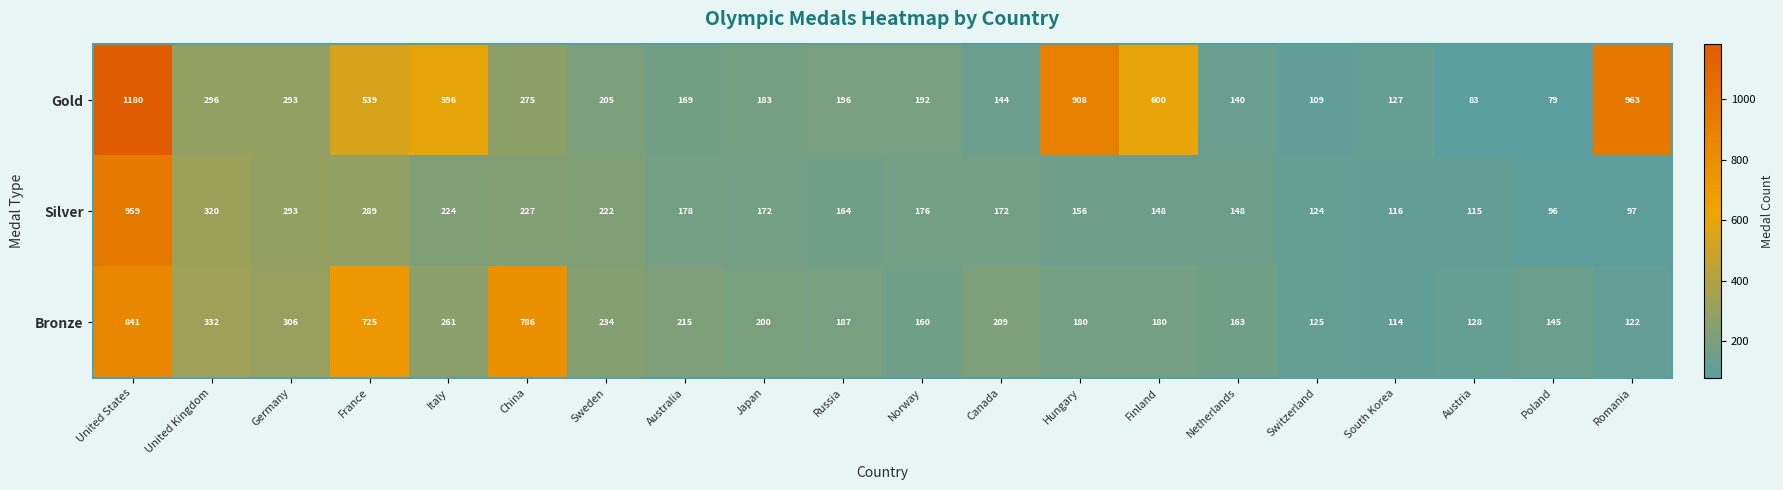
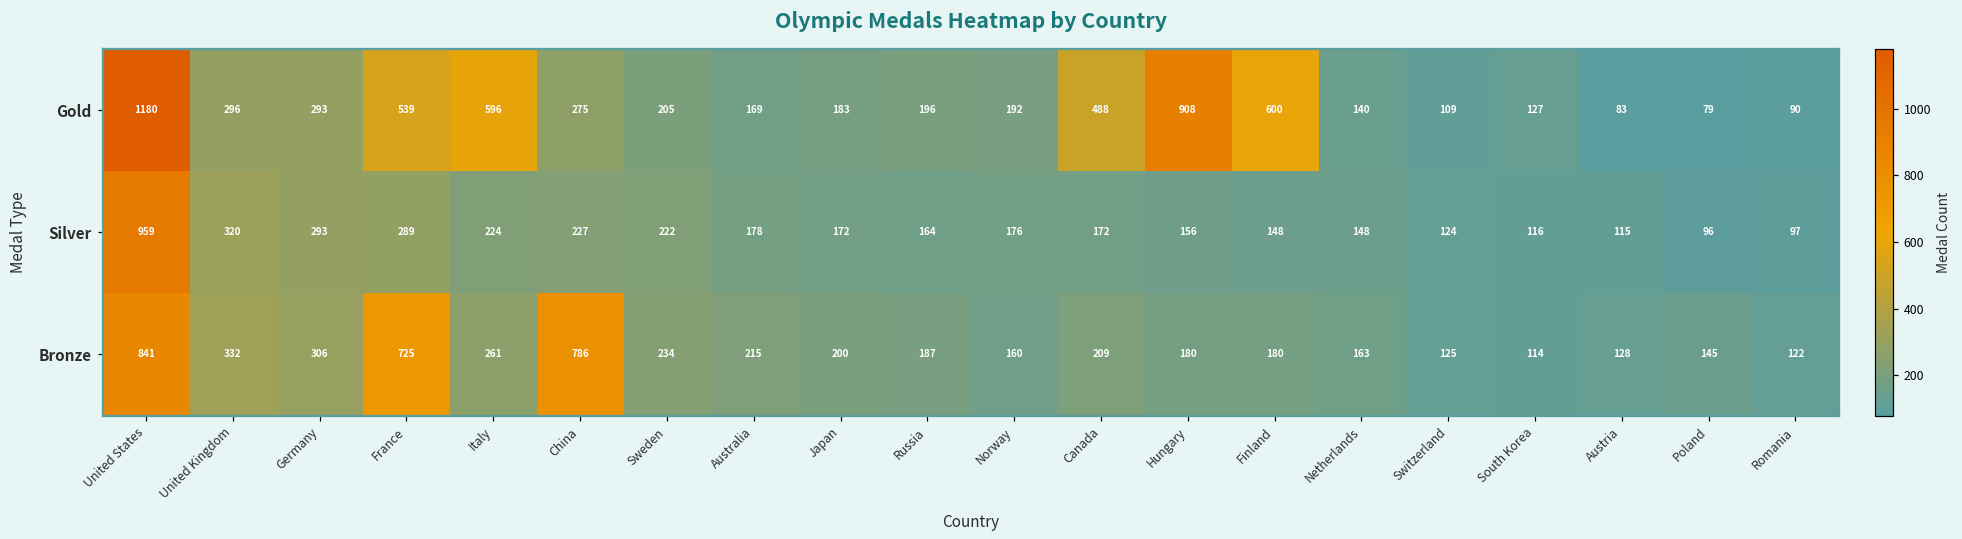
  {
    "Gold": {
      "United States": 1180,
      "United Kingdom": 296,
      "Germany": 293,
      "France": 539,
      "Italy": 596,
      "China": 275,
      "Sweden": 205,
      "Australia": 169,
      "Japan": 183,
      "Russia": 196,
      "Norway": 192,
-     "Canada": 144,
+     "Canada": 488,
      "Hungary": 908,
      "Finland": 600,
      "Netherlands": 140,
      "Switzerland": 109,
      "South Korea": 127,
      "Austria": 83,
      "Poland": 79,
-     "Romania": 963
+     "Romania": 90
    },
    "Silver": {
      "United States": 959,
      "United Kingdom": 320,
      "Germany": 293,
      "France": 289,
      "Italy": 224,
      "China": 227,
      "Sweden": 222,
      "Australia": 178,
      "Japan": 172,
      "Russia": 164,
      "Norway": 176,
      "Canada": 172,
      "Hungary": 156,
      "Finland": 148,
      "Netherlands": 148,
      "Switzerland": 124,
      "South Korea": 116,
      "Austria": 115,
      "Poland": 96,
      "Romania": 97
    },
    "Bronze": {
      "United States": 841,
      "United Kingdom": 332,
      "Germany": 306,
      "France": 725,
      "Italy": 261,
      "China": 786,
      "Sweden": 234,
      "Australia": 215,
      "Japan": 200,
      "Russia": 187,
      "Norway": 160,
      "Canada": 209,
      "Hungary": 180,
      "Finland": 180,
      "Netherlands": 163,
      "Switzerland": 125,
      "South Korea": 114,
      "Austria": 128,
      "Poland": 145,
      "Romania": 122
    }
  }
